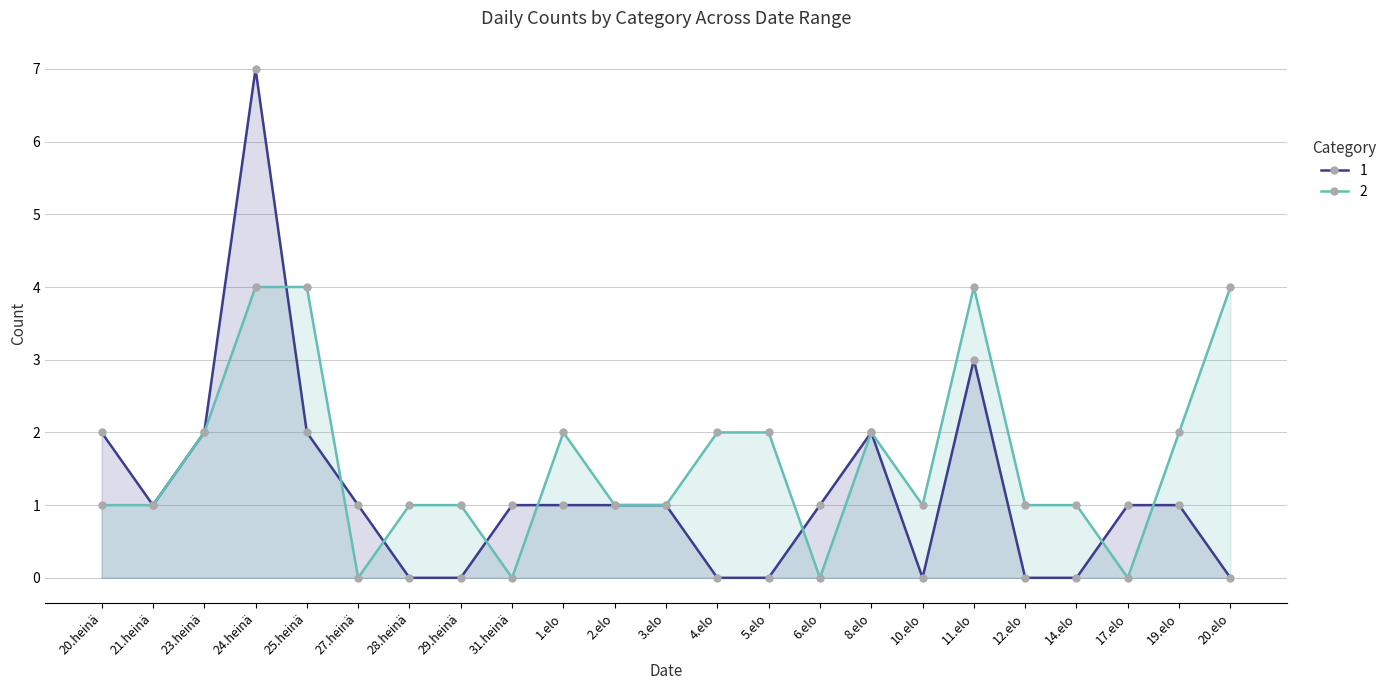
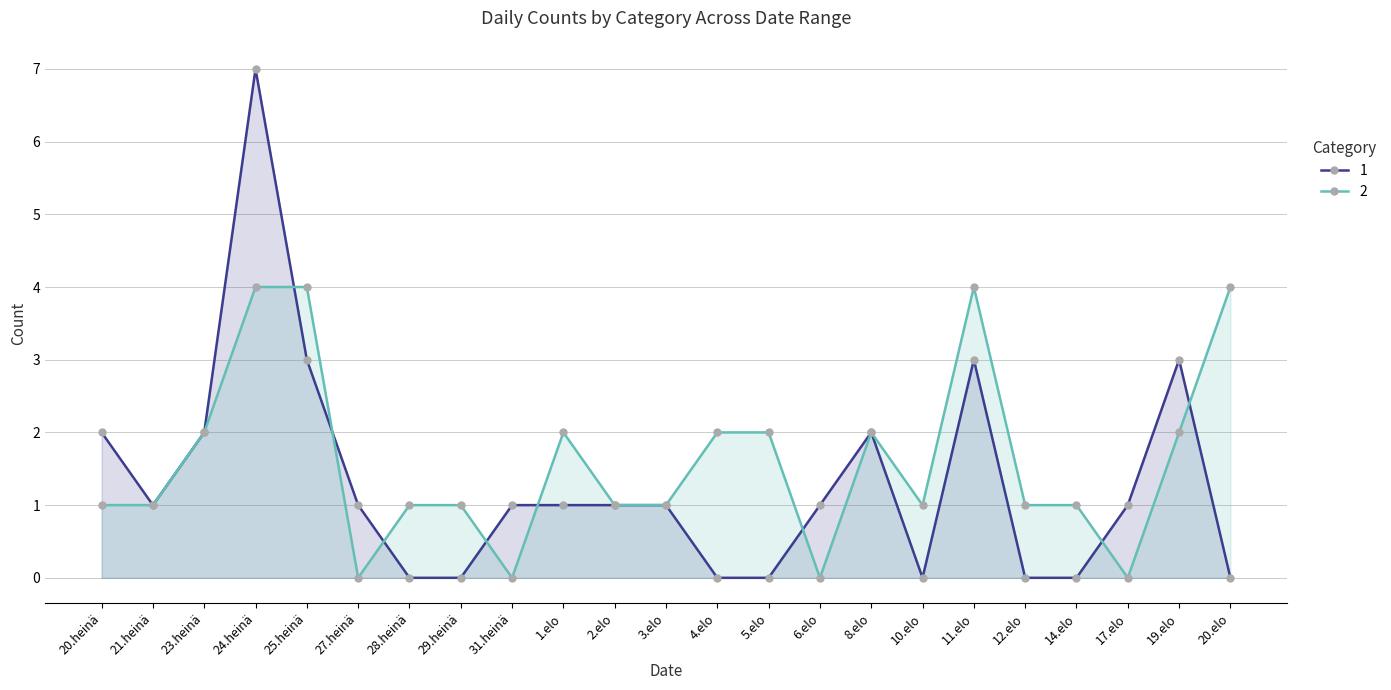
  {
    "1": {
      "20.heinä": 2,
      "24.heinä": 7,
-     "25.heinä": 2,
+     "25.heinä": 3,
      "27.heinä": 1,
      "28.heinä": 0,
      "29.heinä": 0,
      "31.heinä": 1,
      "1.elo": 1,
      "4.elo": 0,
      "5.elo": 0,
      "6.elo": 1,
      "10.elo": 0,
      "11.elo": 3,
      "12.elo": 0,
      "14.elo": 0,
      "17.elo": 1,
-     "19.elo": 1,
+     "19.elo": 3,
      "20.elo": 0
    },
    "2": {
      "20.heinä": 1,
      "24.heinä": 4,
      "25.heinä": 4,
      "27.heinä": 0,
      "28.heinä": 1,
      "29.heinä": 1,
      "31.heinä": 0,
      "1.elo": 2,
      "4.elo": 2,
      "5.elo": 2,
      "6.elo": 0,
      "10.elo": 1,
      "11.elo": 4,
      "12.elo": 1,
      "14.elo": 1,
      "17.elo": 0,
      "19.elo": 2,
      "20.elo": 4
    }
  }
